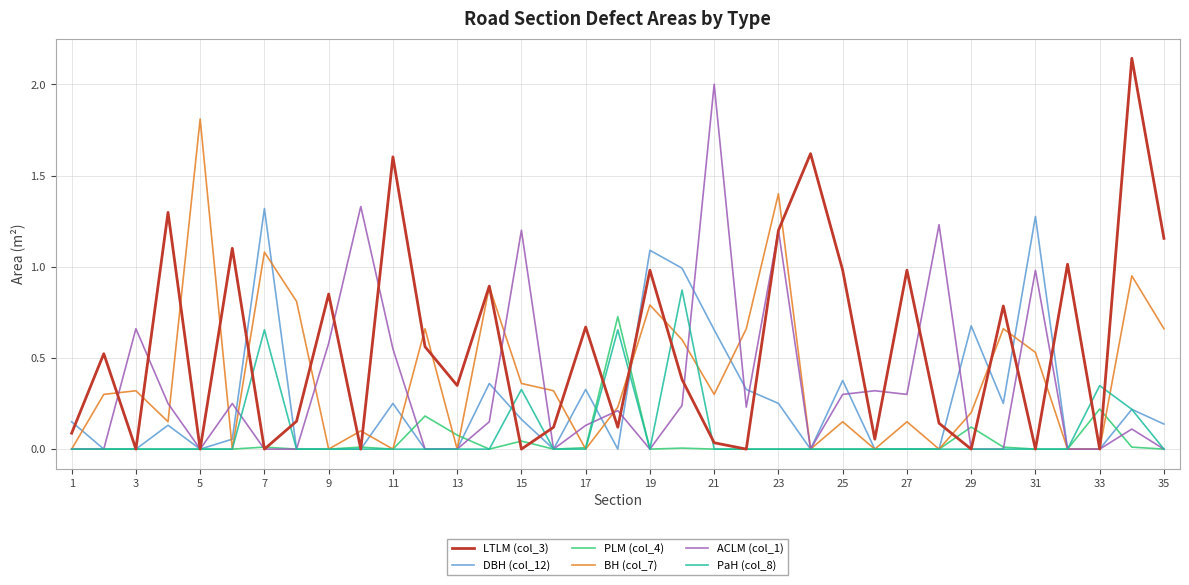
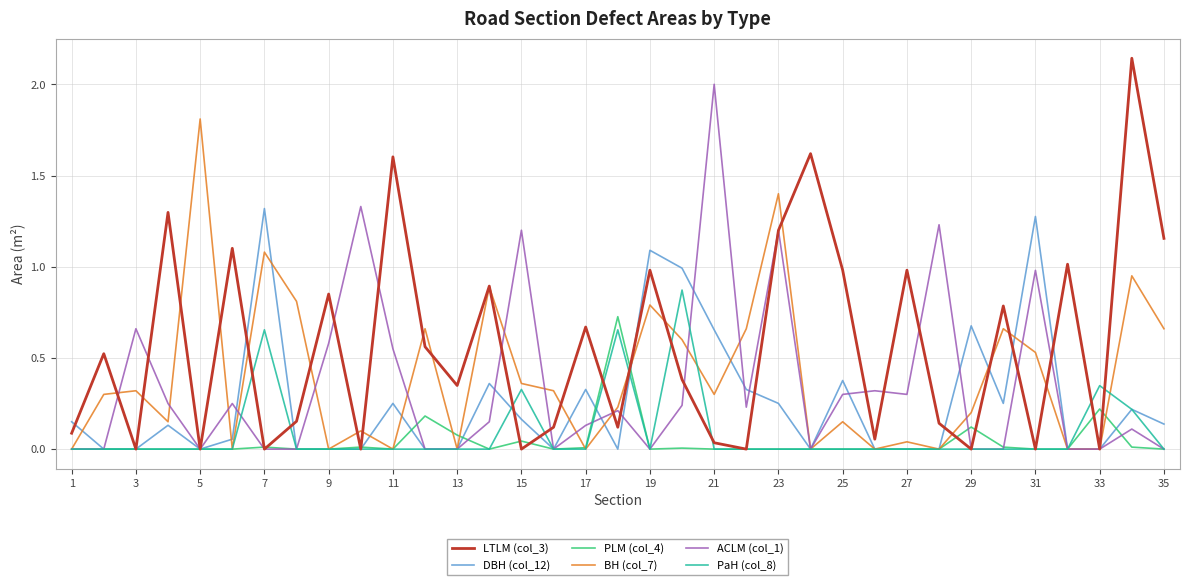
  {
    "LTLM (col_3)": {
      "1": 0.09,
      "9": 0.85,
      "11": 1.60,
      "13": 0.35,
      "15": 0.00,
      "17": 0.67,
      "19": 0.98,
      "21": 0.03,
      "25": 0.98,
      "27": 0.98,
      "35": 1.16
    },
    "DBH (col_12)": {
      "1": 0.15,
      "7": 1.32,
      "11": 0.25,
      "15": 0.16,
      "17": 0.33,
      "19": 1.09,
      "21": 0.65,
      "23": 0.25,
      "25": 0.38,
      "29": 0.68,
      "31": 1.28,
      "35": 0.14
    },
    "BH (col_7)": {
      "3": 0.32,
      "5": 1.81,
      "7": 1.08,
      "15": 0.36,
      "19": 0.79,
      "21": 0.30,
      "23": 1.40,
      "25": 0.15,
-     "27": 0.15,
+     "27": 0.04,
      "29": 0.20,
      "31": 0.53,
      "35": 0.66
    },
    "ACLM (col_1)": {
      "3": 0.66,
      "9": 0.58,
      "11": 0.55,
      "15": 1.20,
      "17": 0.13,
      "21": 2.00,
      "25": 0.30,
      "27": 0.30,
      "31": 0.98
    }
  }
